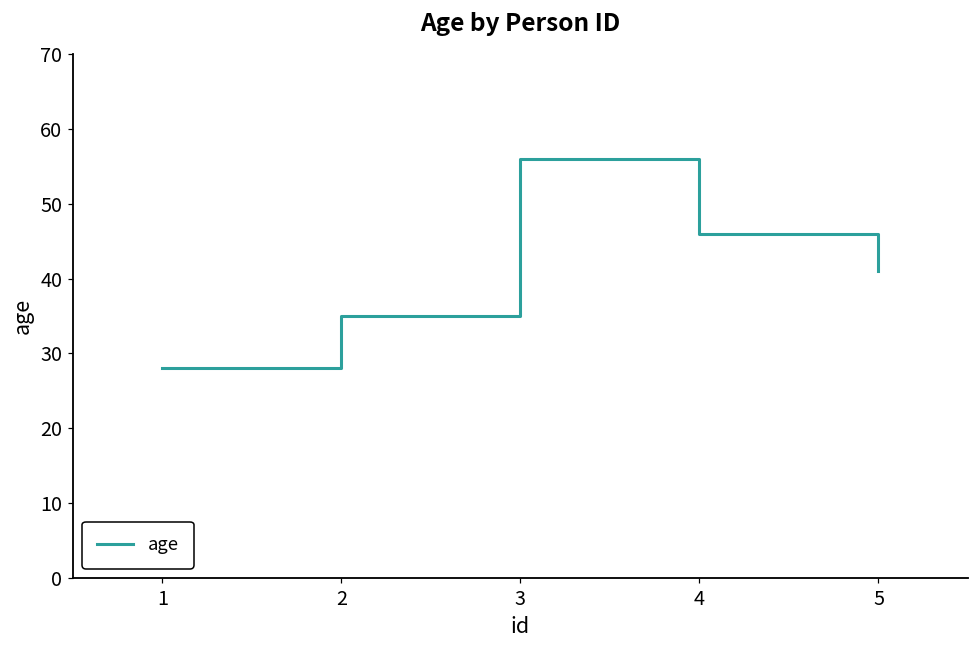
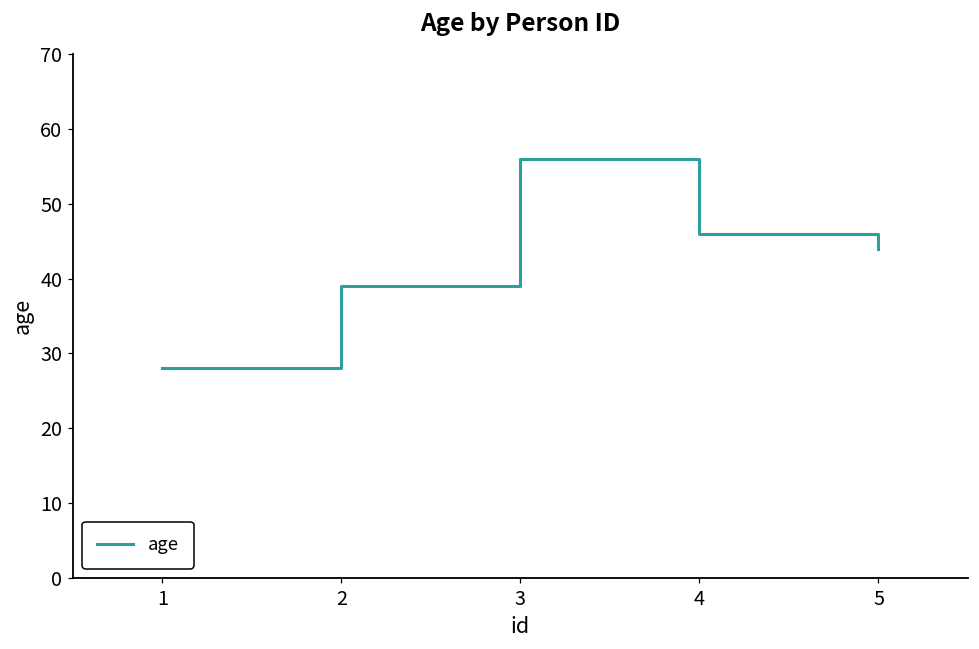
  {
    "1": 28,
-   "2": 35,
+   "2": 39,
    "3": 56,
    "4": 46,
-   "5": 41
+   "5": 44
  }
